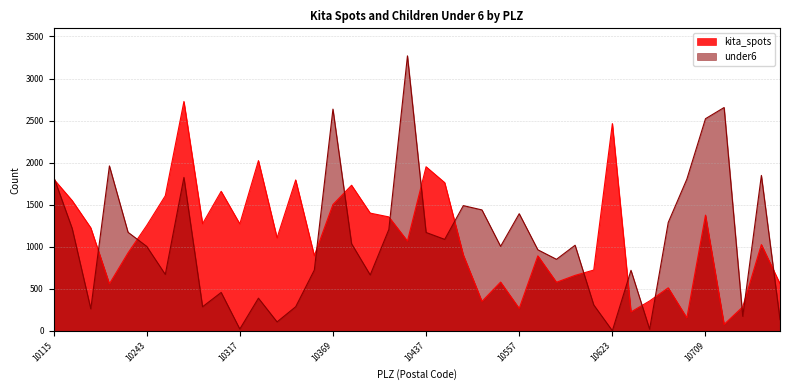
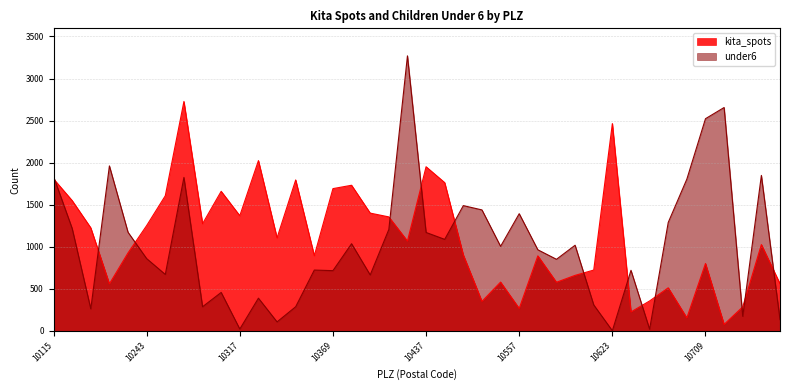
  {
    "kita_spots": {
      "10243": 1300,
-     "10317": 1300,
-     "10369": 1500,
+     "10317": 1400,
+     "10369": 1700,
      "10437": 2000,
      "10557": 300,
      "10623": 2500,
-     "10709": 1400
+     "10709": 800
    },
    "under6": {
-     "10243": 1000,
+     "10243": 900,
      "10317": 0,
-     "10369": 2600,
+     "10369": 700,
      "10437": 1200,
      "10557": 1400,
      "10623": 0,
      "10709": 2500
    }
  }
